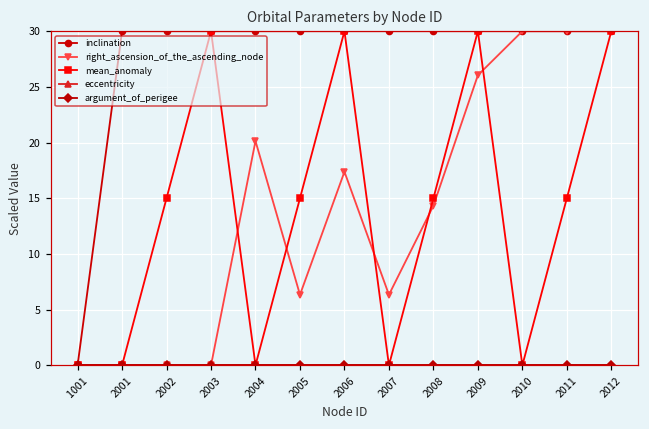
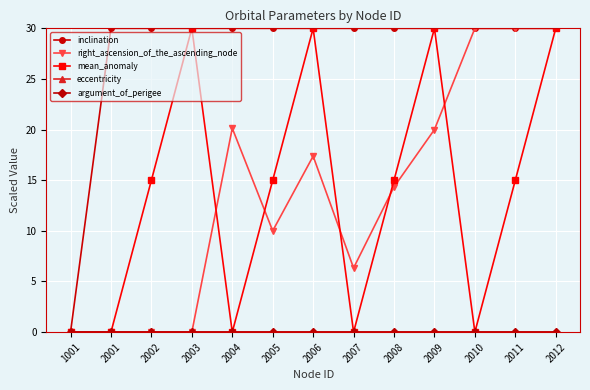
  {
    "right_ascension_of_the_ascending_node": {
      "2004": 20.1,
-     "2005": 6.3,
+     "2005": 10.0,
      "2006": 17.4,
      "2007": 6.3,
      "2008": 14.3,
-     "2009": 26.0
+     "2009": 20.0
    }
  }
